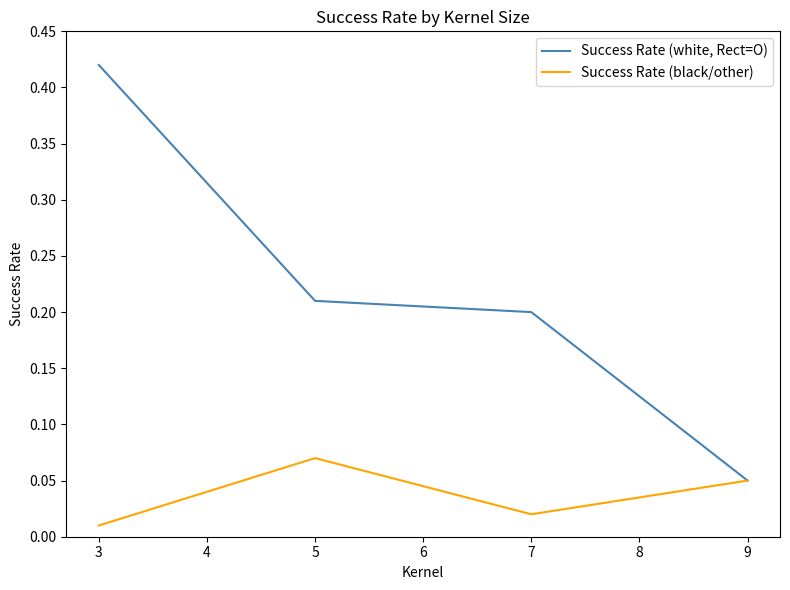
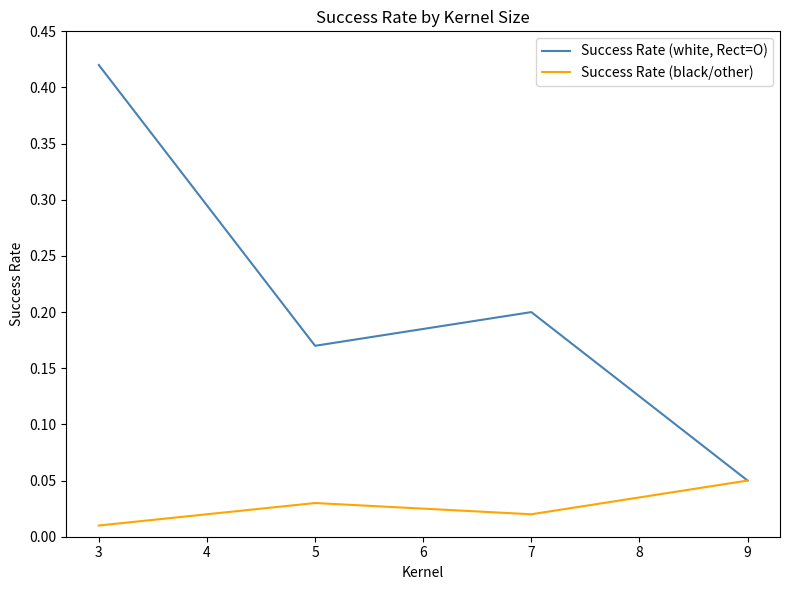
  {
    "Success Rate (white, Rect=O)": {
      "3": 0.42,
-     "5": 0.21,
+     "5": 0.17,
      "7": 0.20
    },
    "Success Rate (black/other)": {
      "3": 0.01,
-     "5": 0.07,
+     "5": 0.03,
      "7": 0.02
    }
  }
